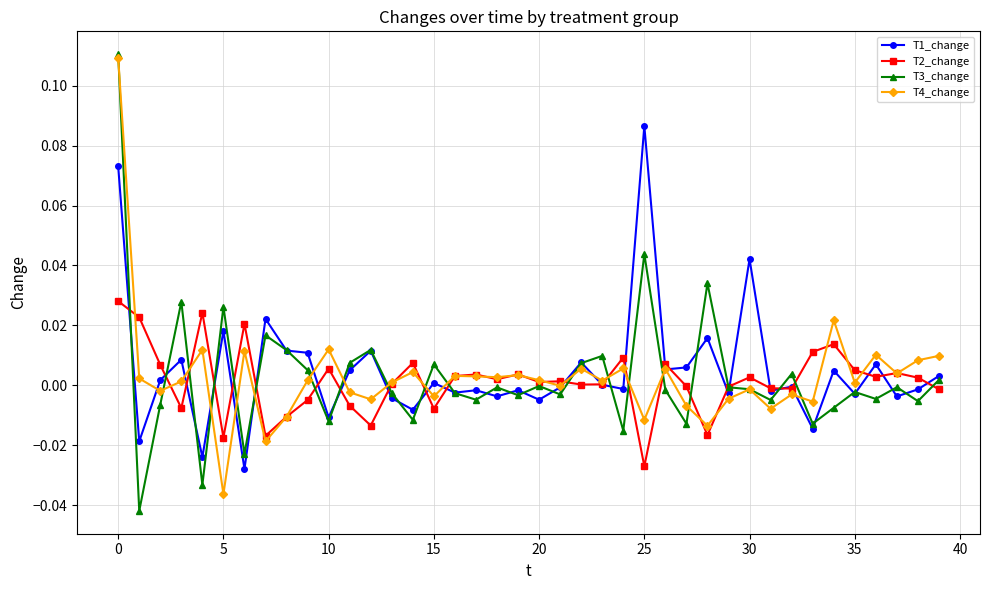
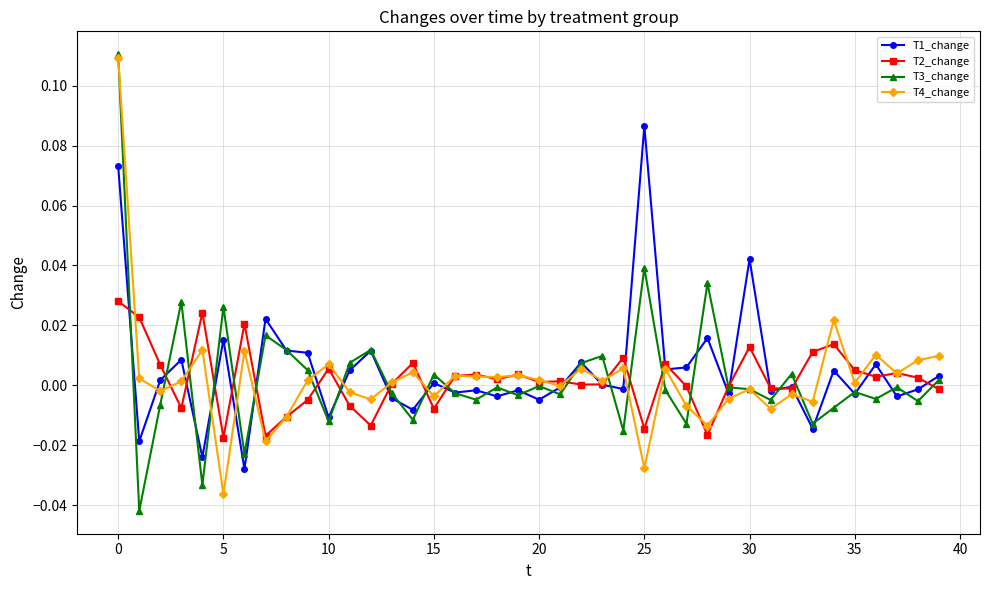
  {
    "T1_change": {
      "0": 0.073,
-     "5": 0.018,
+     "5": 0.015,
      "10": -0.011,
      "15": 0.001,
      "20": -0.005,
      "25": 0.087,
      "30": 0.042
    },
    "T2_change": {
      "0": 0.028,
      "5": -0.017,
      "10": 0.006,
      "15": -0.008,
-     "25": -0.027,
-     "30": 0.003,
+     "25": -0.014,
+     "30": 0.013,
      "35": 0.005
    },
    "T3_change": {
      "0": 0.111,
      "5": 0.026,
      "10": -0.012,
-     "15": 0.007,
+     "15": 0.004,
      "20": 0.000,
-     "25": 0.044
+     "25": 0.039
    },
    "T4_change": {
      "0": 0.109,
      "5": -0.036,
-     "10": 0.012,
+     "10": 0.007,
      "15": -0.004,
-     "25": -0.012,
+     "25": -0.028,
      "35": 0.001
    }
  }
